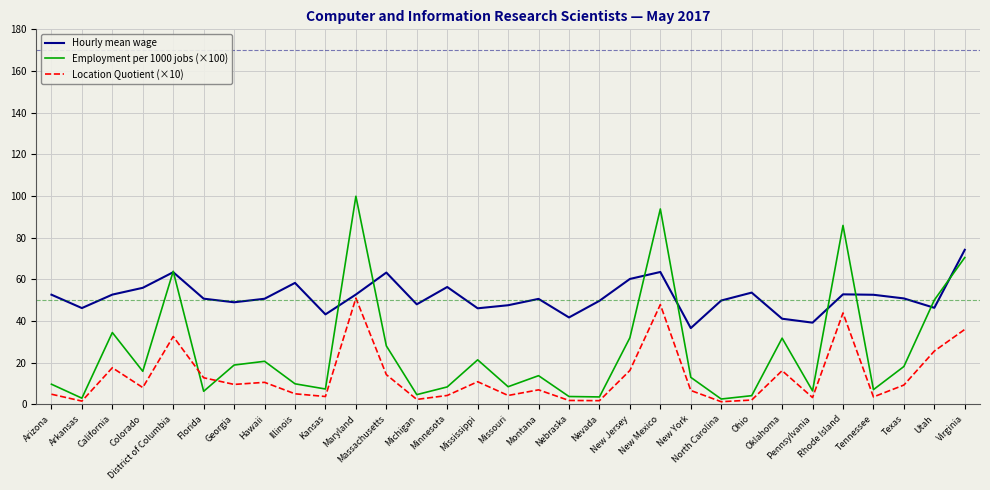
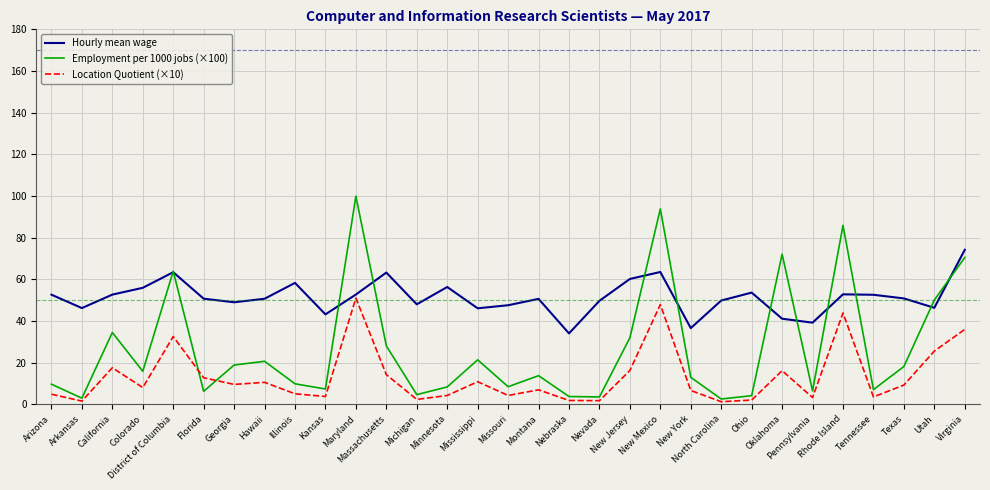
  {
    "Hourly mean wage": {
      "Arizona": 53,
      "Arkansas": 46,
      "California": 53,
      "Colorado": 56,
      "Florida": 51,
      "Georgia": 49,
      "Hawaii": 51,
      "Illinois": 58,
      "Kansas": 43,
      "Maryland": 53,
      "Massachusetts": 63,
      "Michigan": 48,
      "Minnesota": 56,
      "Mississippi": 46,
      "Missouri": 48,
      "Montana": 51,
-     "Nebraska": 42,
+     "Nebraska": 34,
      "Nevada": 50,
      "New Jersey": 60,
      "New Mexico": 64,
      "New York": 37,
      "North Carolina": 50,
      "Ohio": 54,
      "Oklahoma": 41,
      "Pennsylvania": 39,
      "Rhode Island": 53,
      "Tennessee": 53,
      "Texas": 51,
      "Utah": 46,
      "Virginia": 74
    },
    "Employment per 1000 jobs (×100)": {
      "Arizona": 10,
      "Arkansas": 3,
      "California": 35,
      "Colorado": 16,
      "Florida": 6,
      "Georgia": 19,
      "Hawaii": 21,
      "Illinois": 10,
      "Kansas": 7,
      "Maryland": 100,
      "Massachusetts": 28,
      "Michigan": 5,
      "Minnesota": 8,
      "Mississippi": 21,
      "Missouri": 9,
      "Montana": 14,
      "Nebraska": 4,
      "Nevada": 4,
      "New Jersey": 32,
      "New Mexico": 94,
      "New York": 13,
      "North Carolina": 3,
      "Ohio": 4,
-     "Oklahoma": 32,
+     "Oklahoma": 72,
      "Pennsylvania": 7,
      "Rhode Island": 86,
      "Tennessee": 7,
      "Texas": 18,
      "Utah": 50,
      "Virginia": 71
    },
    "Location Quotient (×10)": {
      "Arizona": 5,
      "Arkansas": 2,
      "California": 18,
      "Colorado": 8,
      "District of Columbia": 33,
      "Florida": 13,
      "Georgia": 10,
      "Hawaii": 11,
      "Illinois": 5,
      "Kansas": 4,
      "Maryland": 51,
      "Massachusetts": 14,
      "Michigan": 2,
      "Minnesota": 4,
      "Mississippi": 11,
      "Missouri": 4,
      "Montana": 7,
      "Nebraska": 2,
      "Nevada": 2,
      "New Jersey": 16,
      "New Mexico": 48,
      "New York": 7,
      "North Carolina": 1,
      "Ohio": 2,
      "Oklahoma": 16,
      "Pennsylvania": 3,
      "Rhode Island": 44,
      "Tennessee": 4,
      "Texas": 9,
      "Utah": 26,
      "Virginia": 36
    }
  }
